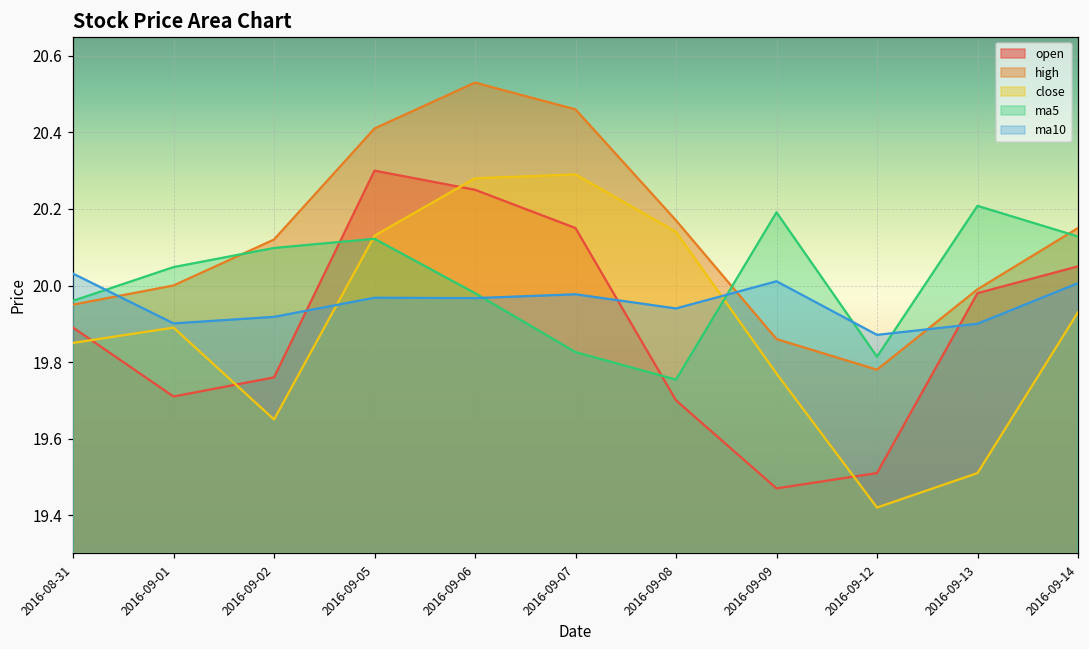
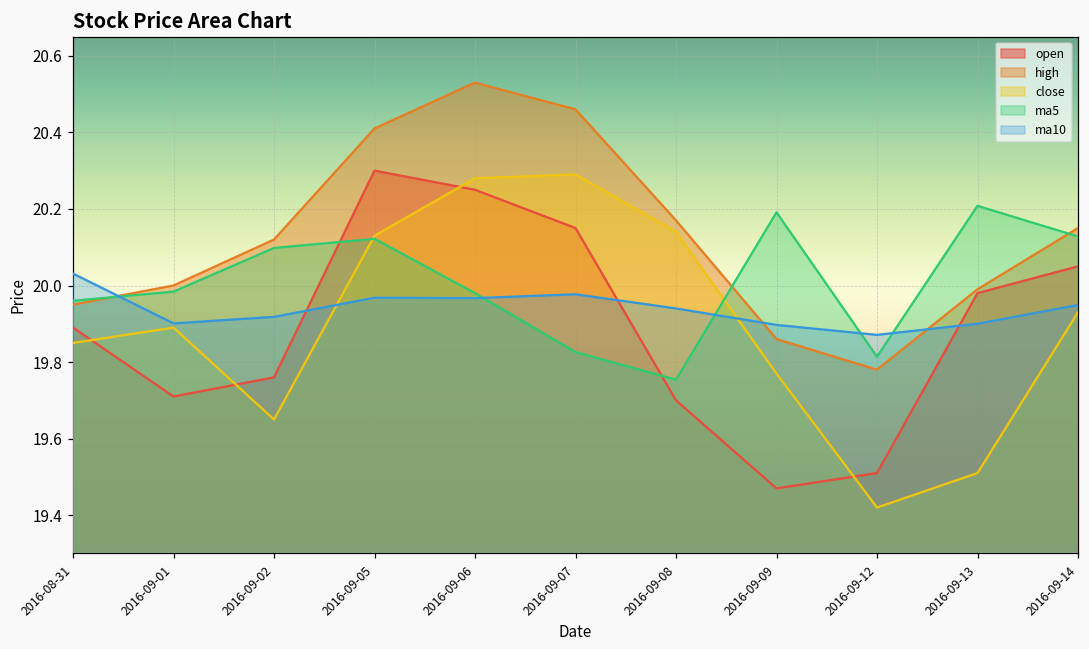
  {
    "ma5": {
      "2016-08-31": 19.96,
-     "2016-09-01": 20.05,
+     "2016-09-01": 19.98,
      "2016-09-02": 20.10,
      "2016-09-05": 20.12,
      "2016-09-06": 19.98,
      "2016-09-07": 19.83,
      "2016-09-08": 19.75,
      "2016-09-09": 20.19,
      "2016-09-12": 19.81,
      "2016-09-13": 20.21,
      "2016-09-14": 20.13
    },
    "ma10": {
      "2016-08-31": 20.03,
      "2016-09-01": 19.90,
      "2016-09-02": 19.92,
      "2016-09-05": 19.97,
      "2016-09-06": 19.97,
      "2016-09-07": 19.98,
      "2016-09-08": 19.94,
-     "2016-09-09": 20.01,
+     "2016-09-09": 19.90,
      "2016-09-12": 19.87,
      "2016-09-13": 19.90,
-     "2016-09-14": 20.01
+     "2016-09-14": 19.95
    }
  }
